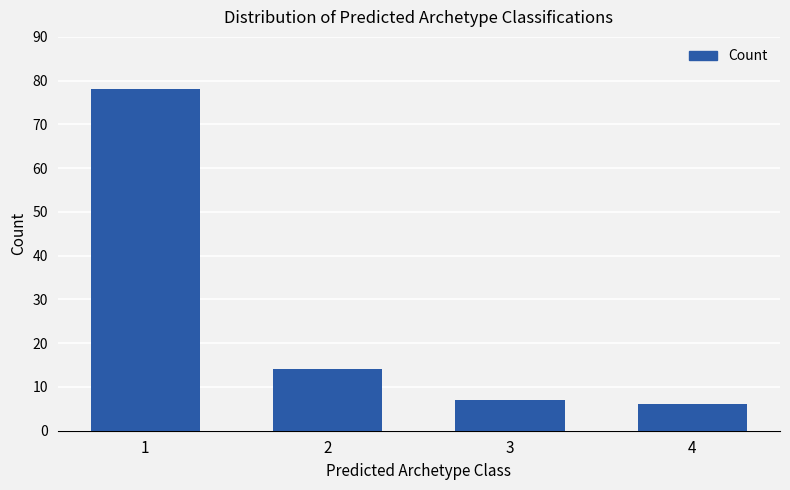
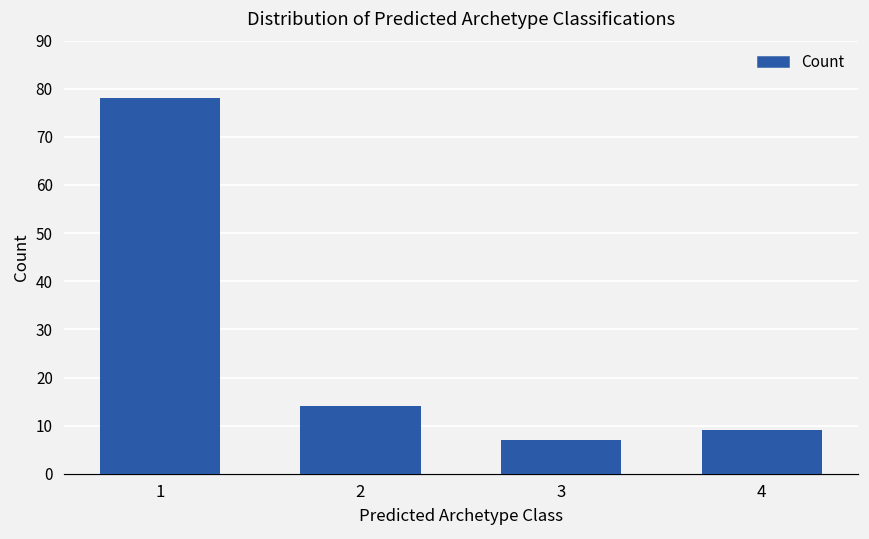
  {
    "1": 78,
    "2": 14,
    "3": 7,
-   "4": 6
+   "4": 9
  }
